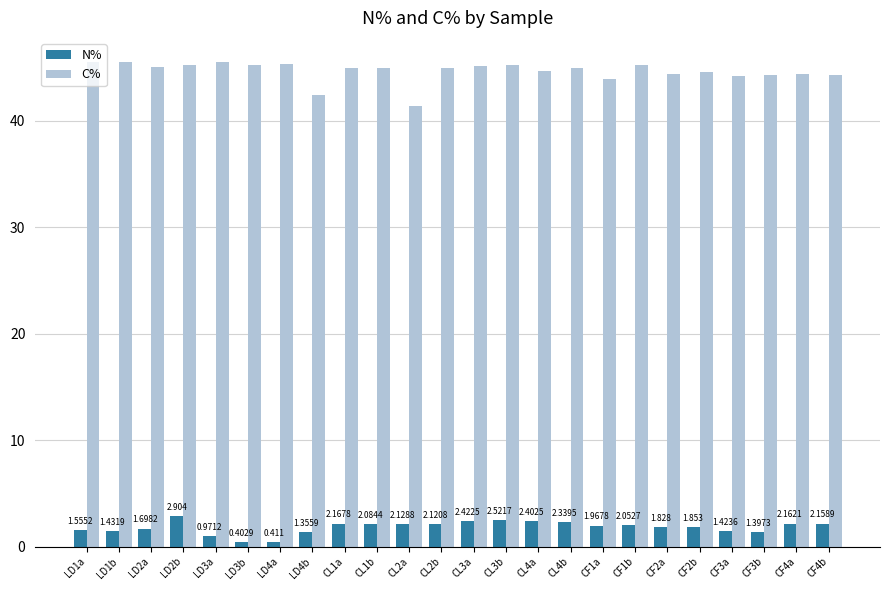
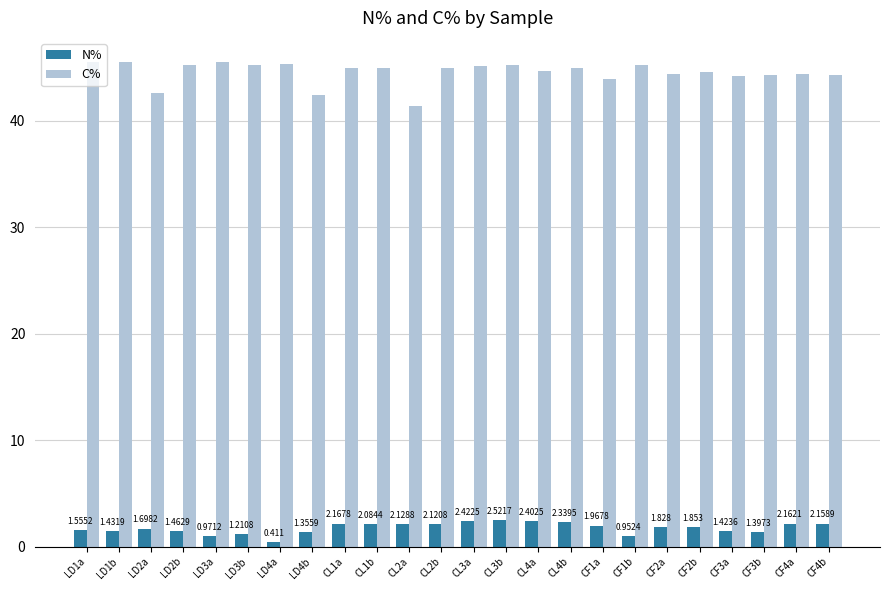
  {
    "N%": {
      "LD1a": 1.5552,
      "LD1b": 1.4319,
      "LD2a": 1.6982,
-     "LD2b": 2.904,
+     "LD2b": 1.4629,
      "LD3a": 0.9712,
-     "LD3b": 0.4029,
+     "LD3b": 1.2108,
      "LD4a": 0.411,
      "LD4b": 1.3559,
      "CL1a": 2.1678,
      "CL1b": 2.0844,
      "CL2a": 2.1288,
      "CL2b": 2.1208,
      "CL3a": 2.4225,
      "CL3b": 2.5217,
      "CL4a": 2.4025,
      "CL4b": 2.3395,
      "CF1a": 1.9678,
-     "CF1b": 2.0527,
+     "CF1b": 0.9524,
      "CF2a": 1.828,
      "CF2b": 1.853,
      "CF3a": 1.4236,
      "CF3b": 1.3973,
      "CF4a": 2.1621,
      "CF4b": 2.1589
    },
    "C%": {
      "LD1b": 45.5,
-     "LD2a": 45.1,
+     "LD2a": 42.6,
      "LD2b": 45.2,
      "LD3a": 45.5,
      "LD3b": 45.2,
      "LD4a": 45.3,
      "LD4b": 42.4,
      "CL1a": 45.0,
      "CL1b": 45.0,
      "CL2a": 41.4,
      "CL2b": 45.0,
      "CL3a": 45.1,
      "CL3b": 45.2,
      "CL4a": 44.7,
      "CL4b": 45.0,
      "CF1a": 43.9,
      "CF1b": 45.2,
      "CF2a": 44.4,
      "CF2b": 44.6,
      "CF3a": 44.2,
      "CF3b": 44.3,
      "CF4a": 44.4,
      "CF4b": 44.3
    }
  }
